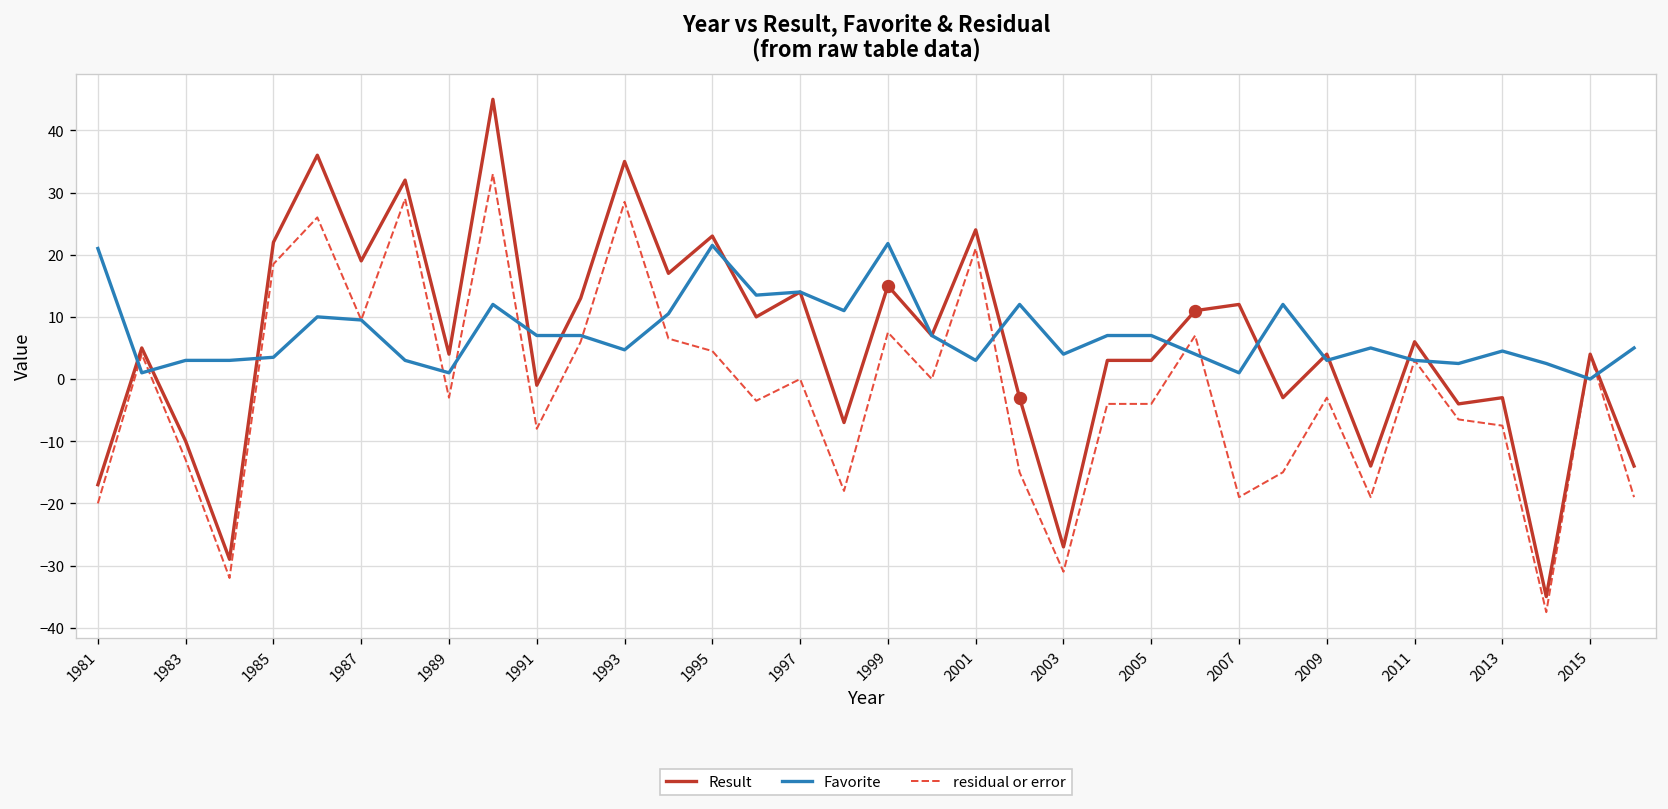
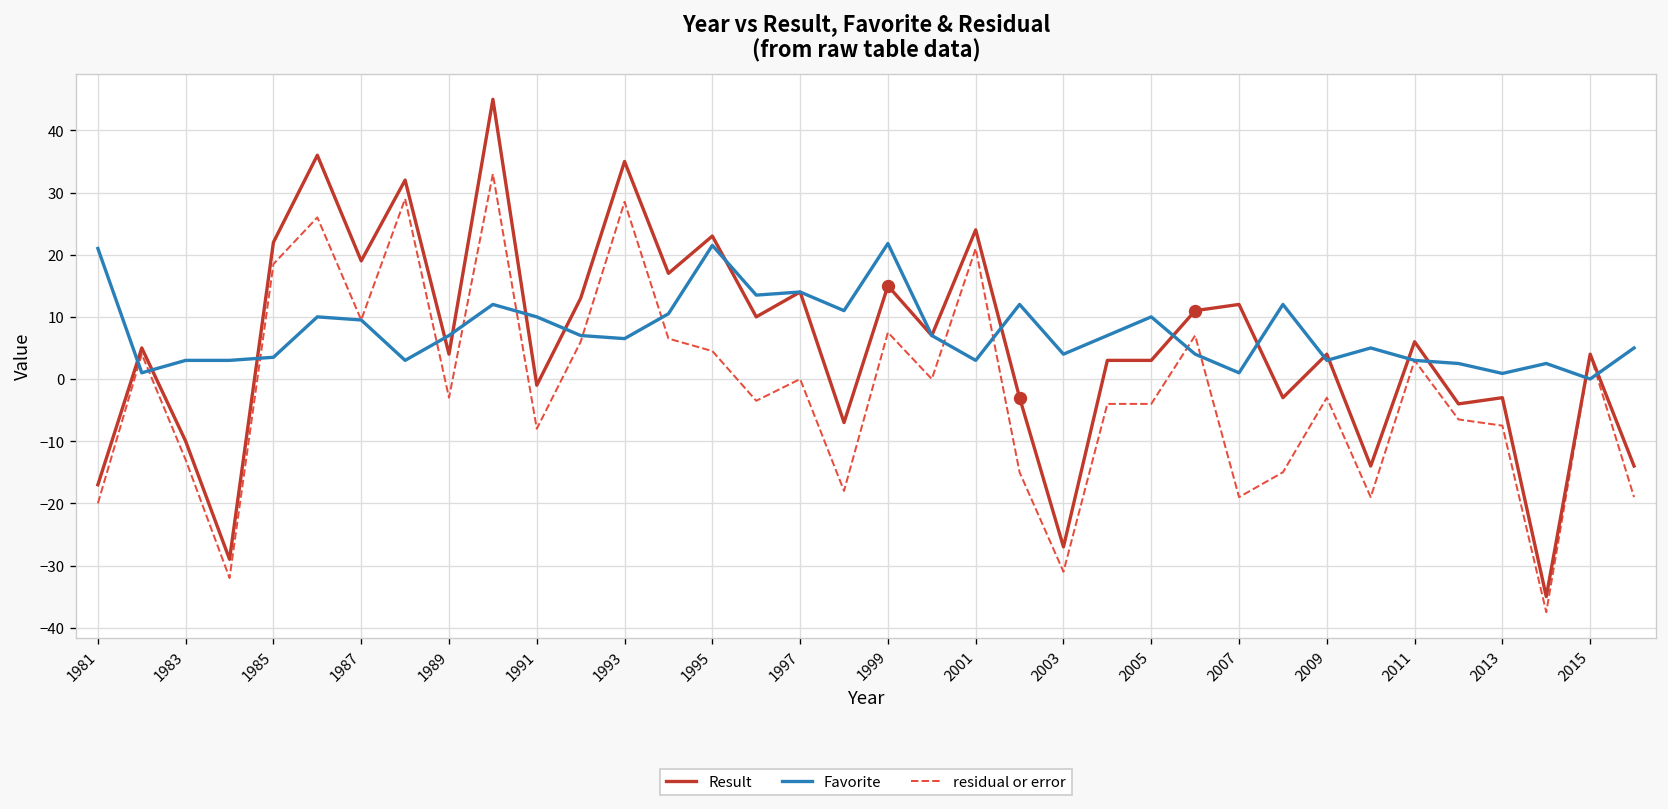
  {
    "Favorite": {
      "1981": 21,
      "1983": 3,
      "1985": 4,
-     "1989": 1,
-     "1991": 7,
-     "1993": 5,
+     "1989": 7,
+     "1991": 10,
+     "1993": 7,
      "1995": 22,
      "1999": 22,
      "2001": 3,
      "2003": 4,
-     "2005": 7,
+     "2005": 10,
      "2007": 1,
      "2009": 3,
-     "2013": 5,
+     "2013": 1,
      "2015": 0
    }
  }
